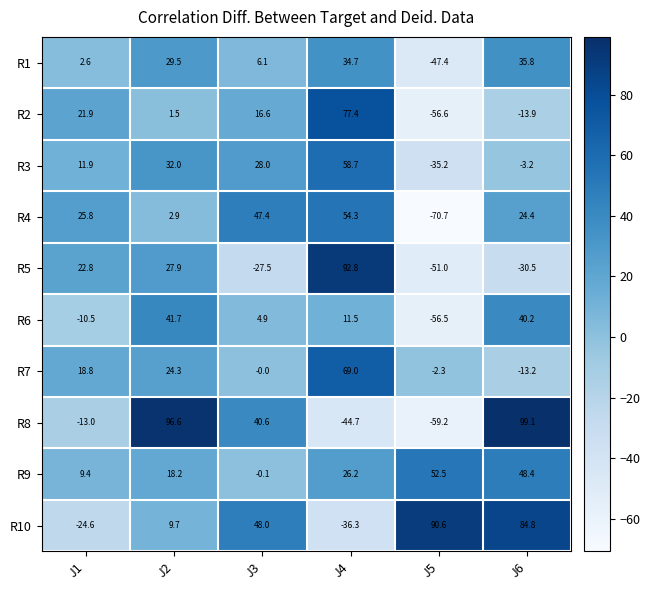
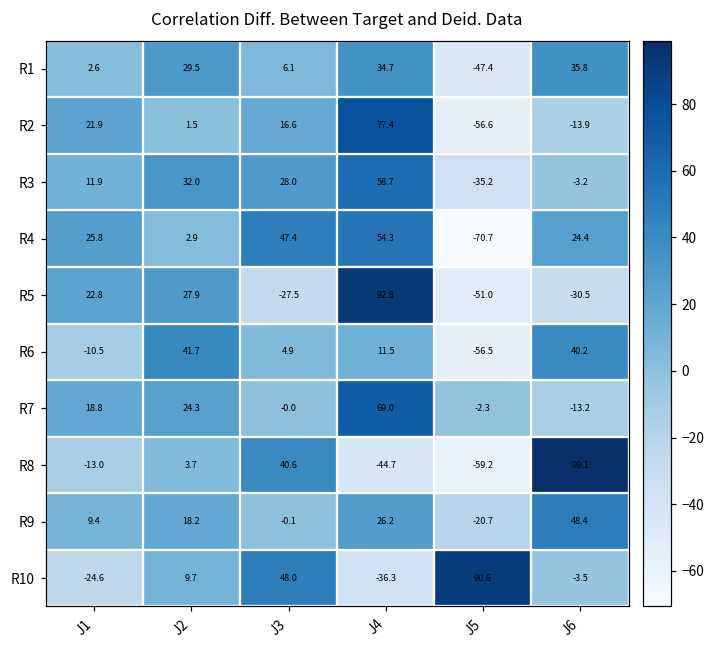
  {
    "R1": {
      "J1": 2.6,
      "J2": 29.5,
      "J3": 6.1,
      "J4": 34.7,
      "J5": -47.4,
      "J6": 35.8
    },
    "R2": {
      "J1": 21.9,
      "J2": 1.5,
      "J3": 16.6,
      "J4": 77.4,
      "J5": -56.6,
      "J6": -13.9
    },
    "R3": {
      "J1": 11.9,
      "J2": 32.0,
      "J3": 28.0,
      "J4": 58.7,
      "J5": -35.2,
      "J6": -3.2
    },
    "R4": {
      "J1": 25.8,
      "J2": 2.9,
      "J3": 47.4,
      "J4": 54.3,
      "J5": -70.7,
      "J6": 24.4
    },
    "R5": {
      "J1": 22.8,
      "J2": 27.9,
      "J3": -27.5,
      "J4": 92.8,
      "J5": -51.0,
      "J6": -30.5
    },
    "R6": {
      "J1": -10.5,
      "J2": 41.7,
      "J3": 4.9,
      "J4": 11.5,
      "J5": -56.5,
      "J6": 40.2
    },
    "R7": {
      "J1": 18.8,
      "J2": 24.3,
      "J3": -0.0,
      "J4": 69.0,
      "J5": -2.3,
      "J6": -13.2
    },
    "R8": {
      "J1": -13.0,
-     "J2": 96.6,
+     "J2": 3.7,
      "J3": 40.6,
      "J4": -44.7,
      "J5": -59.2,
      "J6": 99.1
    },
    "R9": {
      "J1": 9.4,
      "J2": 18.2,
      "J3": -0.1,
      "J4": 26.2,
-     "J5": 52.5,
+     "J5": -20.7,
      "J6": 48.4
    },
    "R10": {
      "J1": -24.6,
      "J2": 9.7,
      "J3": 48.0,
      "J4": -36.3,
      "J5": 90.6,
-     "J6": 84.8
+     "J6": -3.5
    }
  }
